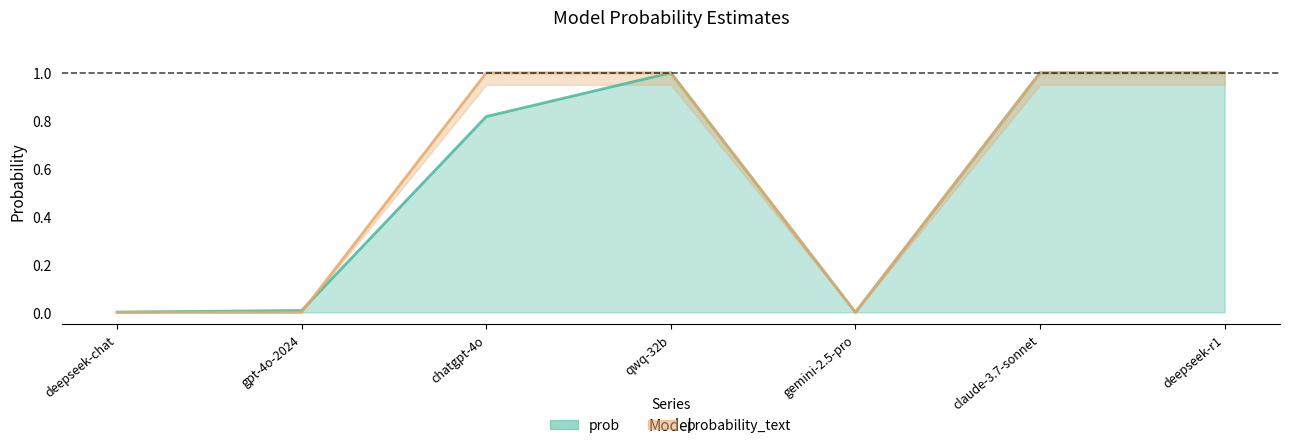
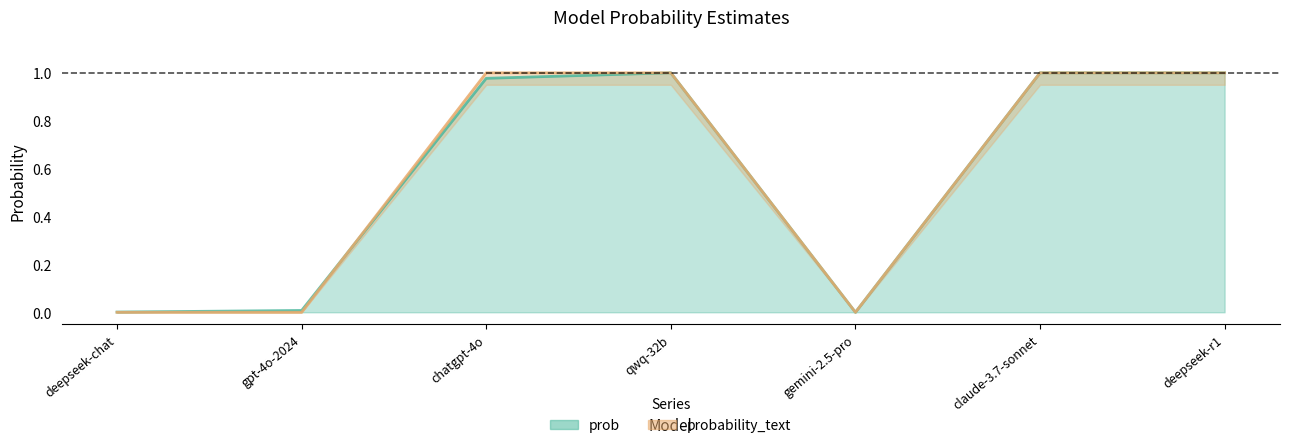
  {
    "prob": {
-     "chatgpt-4o": 0.82
+     "chatgpt-4o": 0.98
    },
    "probability_text": {
      "chatgpt-4o": 1.00
    }
  }
